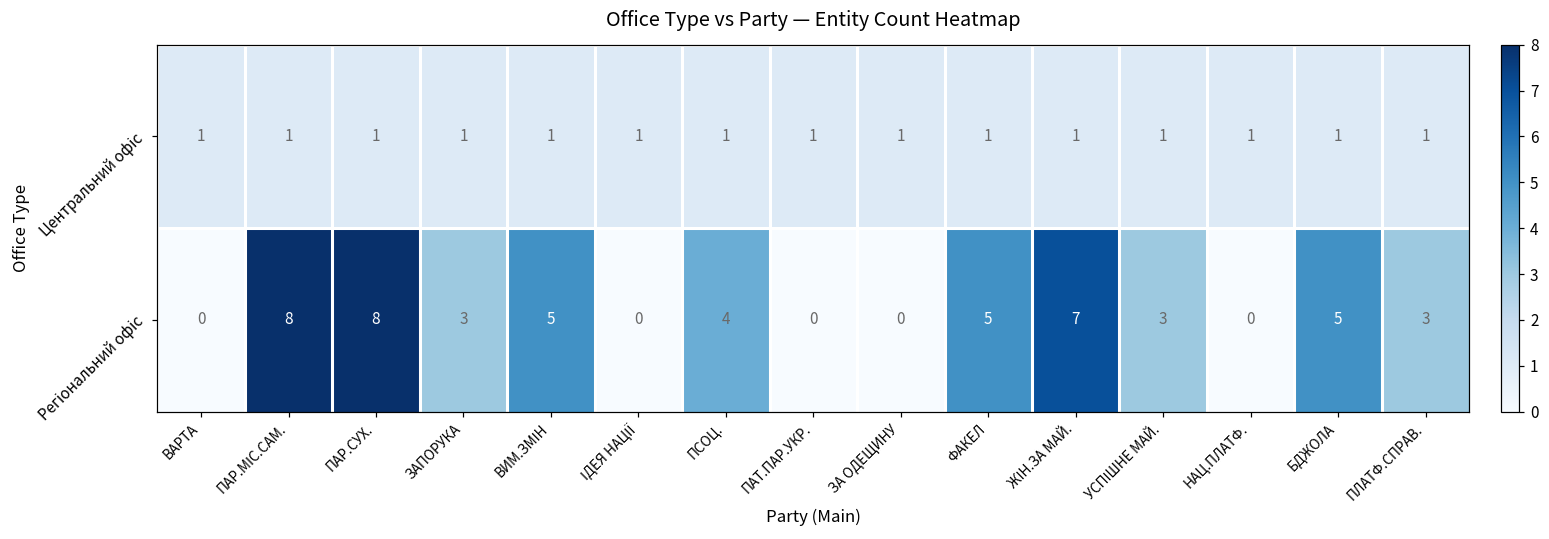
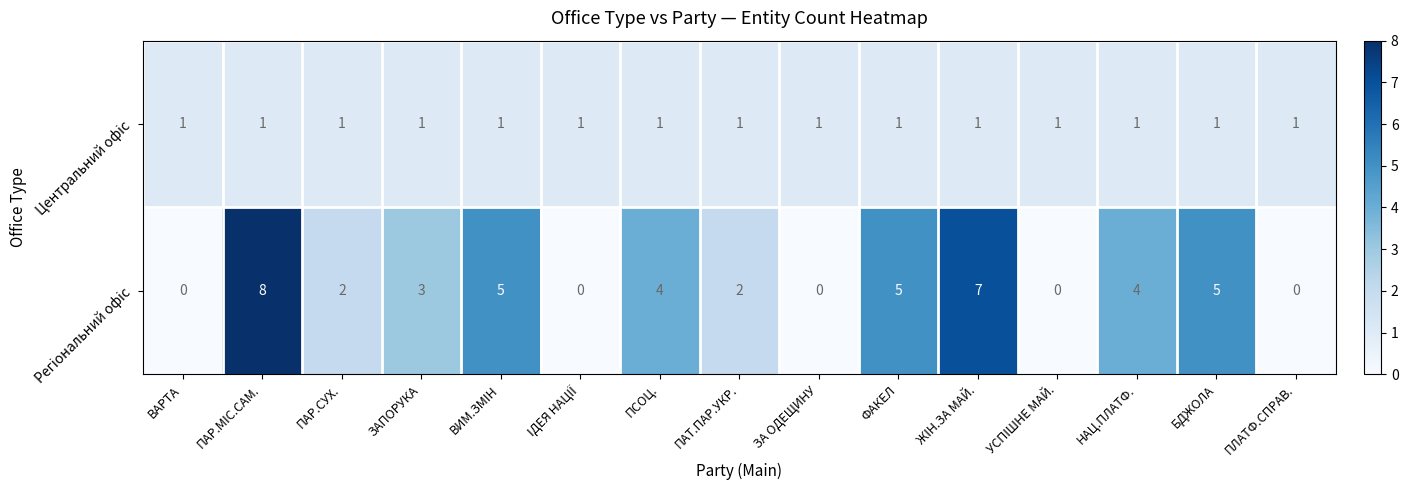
  {
    "Центральний офіс": {
      "ВАРТА": 1,
      "ПАР.МІС.САМ.": 1,
      "ПАР.СУХ.": 1,
      "ЗАПОРУКА": 1,
      "ВИМ.ЗМІН": 1,
      "ІДЕЯ НАЦІЇ": 1,
      "ПСОЦ.": 1,
      "ПАТ.ПАР.УКР.": 1,
      "ЗА ОДЕЩИНУ": 1,
      "ФАКЕЛ": 1,
      "ЖІН.ЗА МАЙ.": 1,
      "УСПІШНЕ МАЙ.": 1,
      "НАЦ.ПЛАТФ.": 1,
      "БДЖОЛА": 1,
      "ПЛАТФ.СПРАВ.": 1
    },
    "Регіональний офіс": {
      "ВАРТА": 0,
      "ПАР.МІС.САМ.": 8,
-     "ПАР.СУХ.": 8,
+     "ПАР.СУХ.": 2,
      "ЗАПОРУКА": 3,
      "ВИМ.ЗМІН": 5,
      "ІДЕЯ НАЦІЇ": 0,
      "ПСОЦ.": 4,
-     "ПАТ.ПАР.УКР.": 0,
+     "ПАТ.ПАР.УКР.": 2,
      "ЗА ОДЕЩИНУ": 0,
      "ФАКЕЛ": 5,
      "ЖІН.ЗА МАЙ.": 7,
-     "УСПІШНЕ МАЙ.": 3,
-     "НАЦ.ПЛАТФ.": 0,
+     "УСПІШНЕ МАЙ.": 0,
+     "НАЦ.ПЛАТФ.": 4,
      "БДЖОЛА": 5,
-     "ПЛАТФ.СПРАВ.": 3
+     "ПЛАТФ.СПРАВ.": 0
    }
  }
